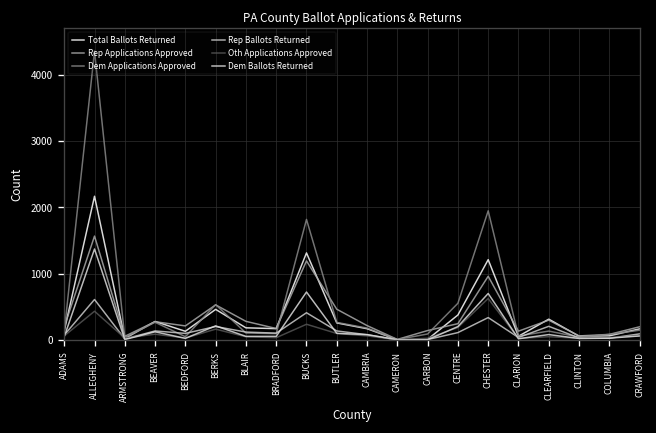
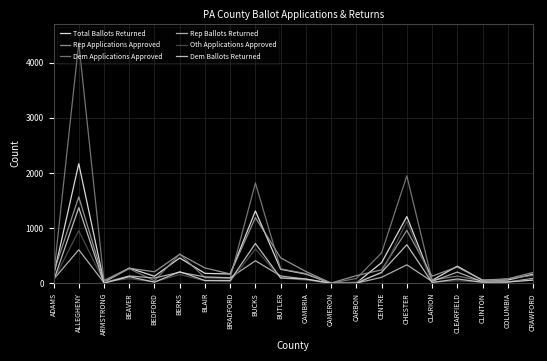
  {
    "Oth Applications Approved": {
-     "ALLEGHENY": 400,
-     "BUCKS": 200,
-     "CHESTER": 600
+     "ALLEGHENY": 1000,
+     "BUCKS": 600,
+     "CHESTER": 1100
    }
  }
